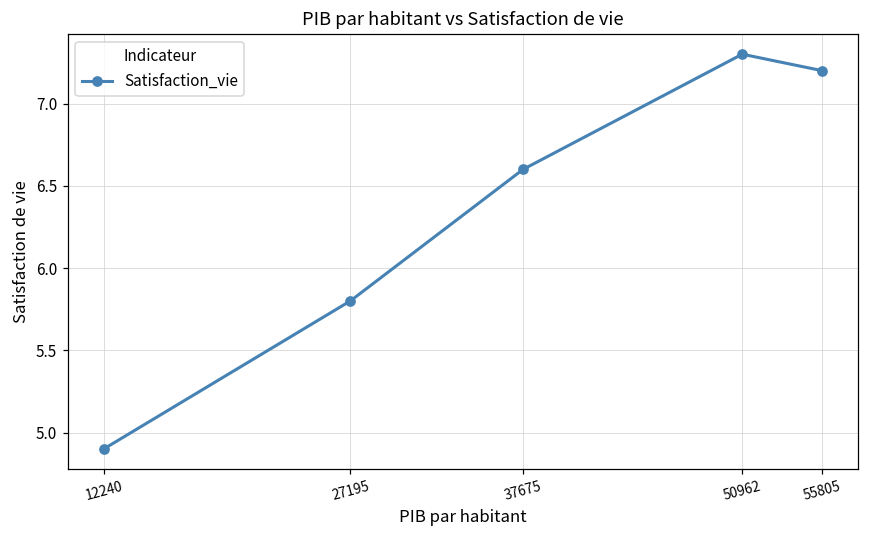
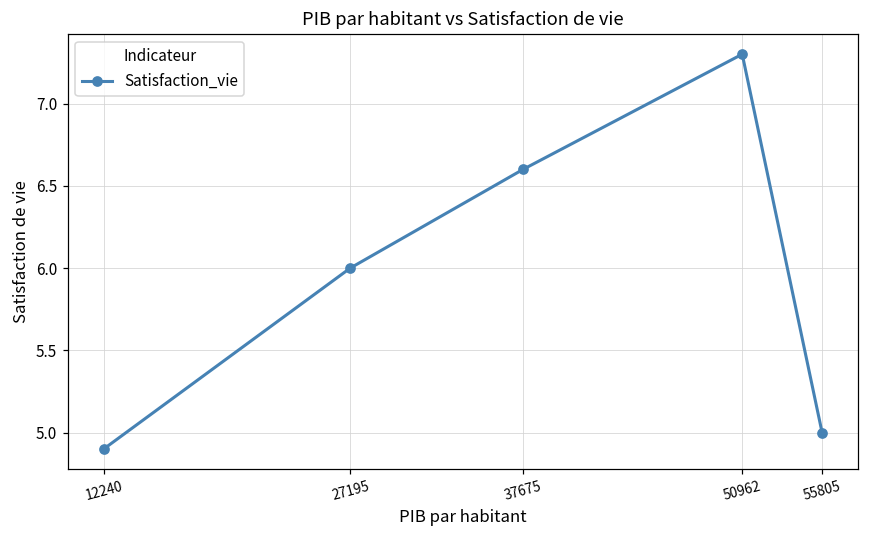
  {
    "12240": 4.9,
-   "27195": 5.8,
+   "27195": 6.0,
    "37675": 6.6,
    "50962": 7.3,
-   "55805": 7.2
+   "55805": 5.0
  }
